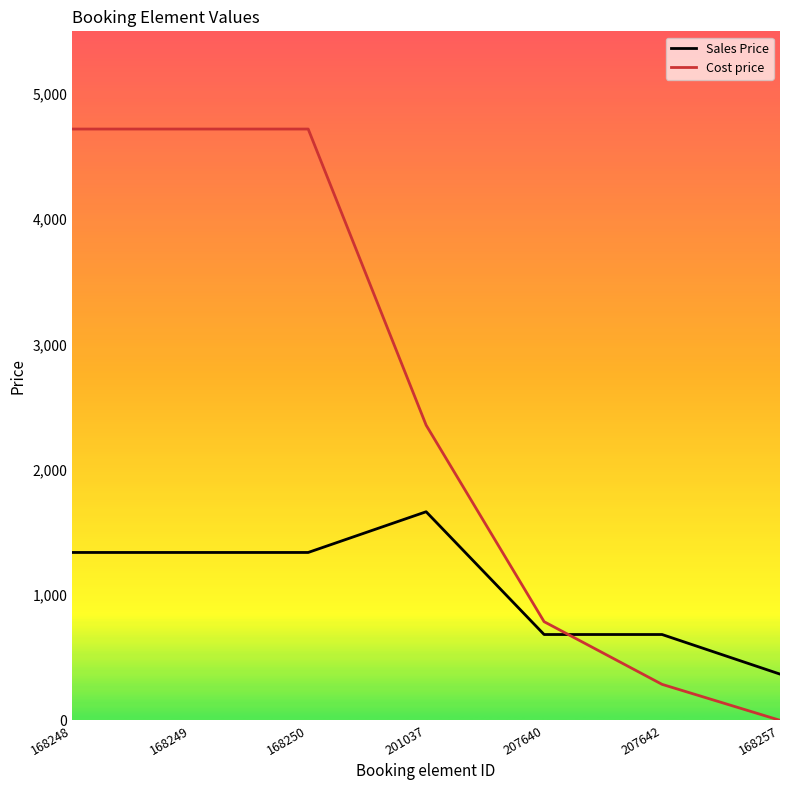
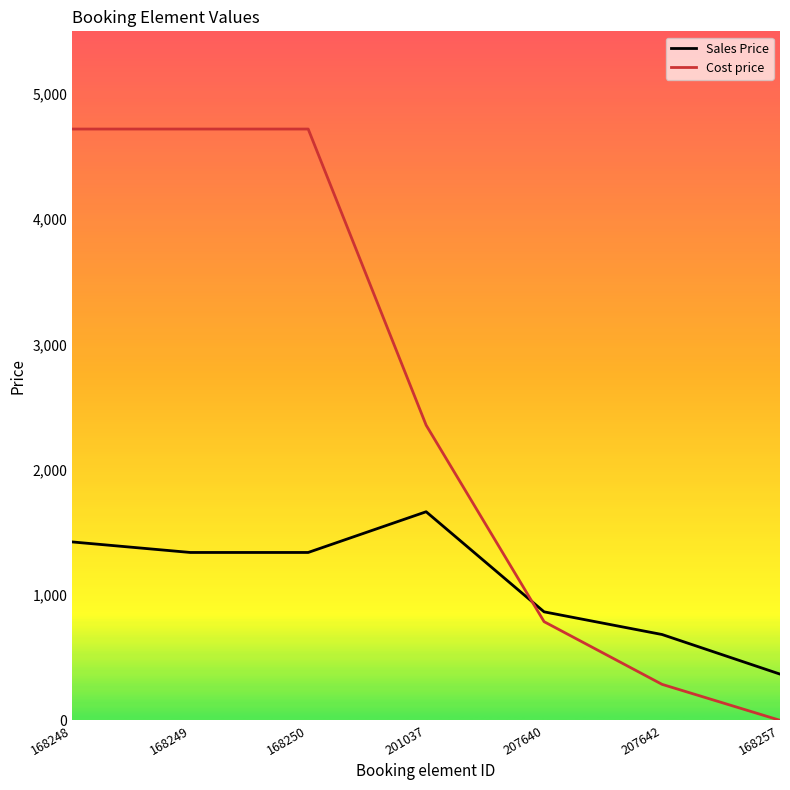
  {
    "Sales Price": {
-     "168248": "1,340",
+     "168248": "1,420",
      "168249": "1,340",
      "168250": "1,340",
      "201037": "1,670",
-     "207640": "690",
+     "207640": "870",
      "207642": "690",
      "168257": "370"
    },
    "Cost price": {
      "168248": "4,720",
      "168249": "4,720",
      "168250": "4,720",
      "201037": "2,360",
      "207640": "790",
      "207642": "290",
      "168257": "0"
    }
  }
